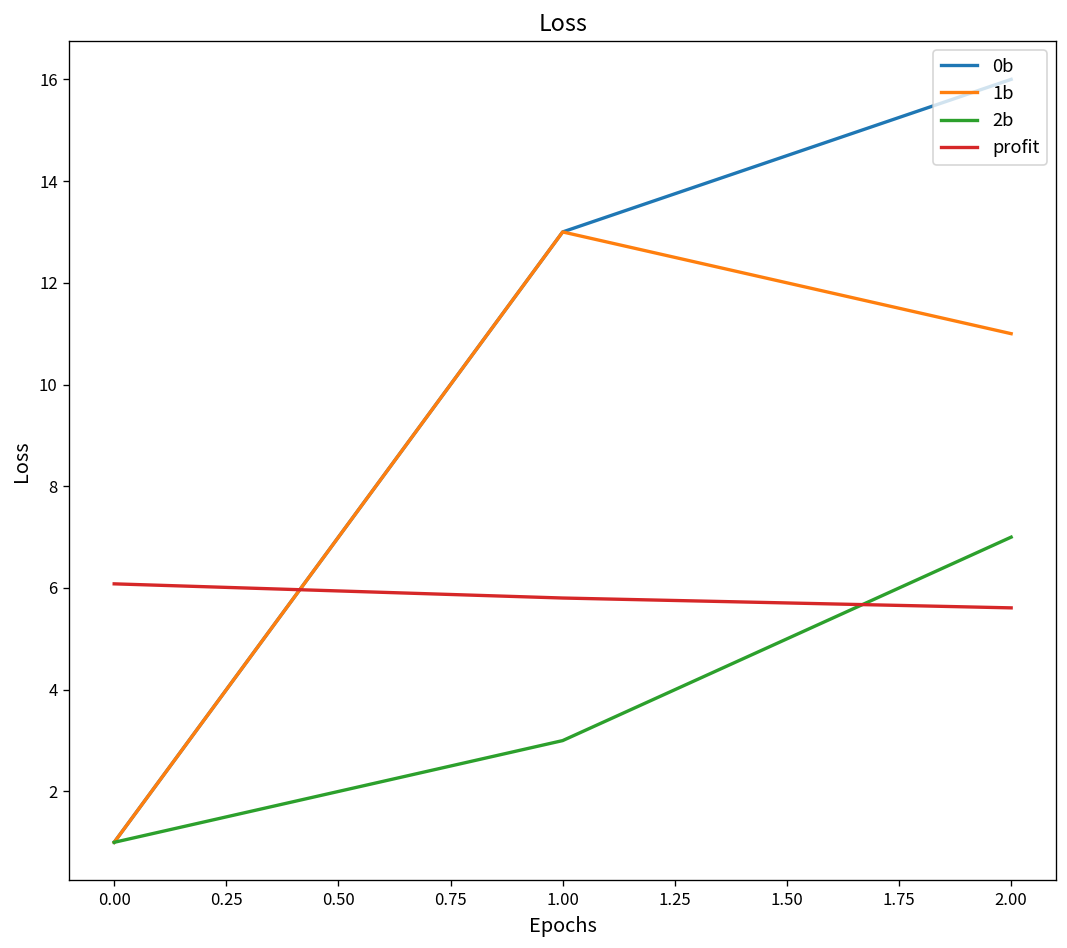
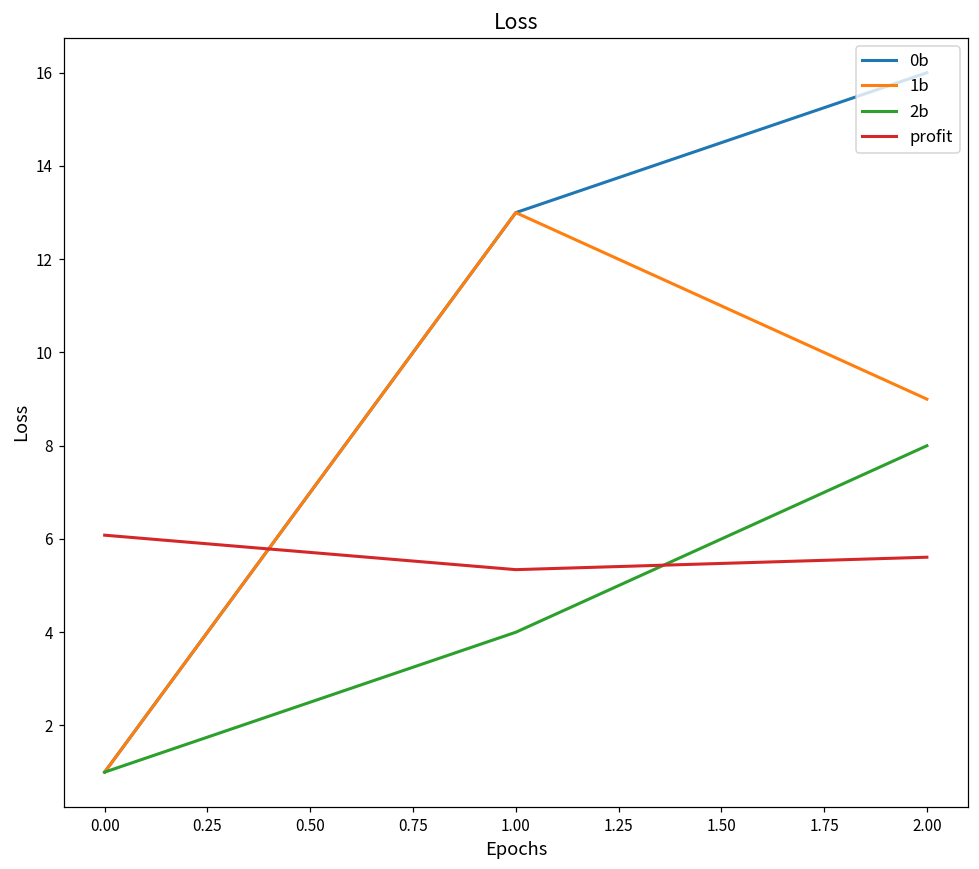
  {
    "1b": {
-     "2.00": 11
+     "2.00": 9
    },
    "2b": {
-     "1.00": 3,
-     "2.00": 7
+     "1.00": 4,
+     "2.00": 8
    },
    "profit": {
      "0.00": 6.1,
-     "1.00": 5.8,
+     "1.00": 5.3,
      "2.00": 5.6
    }
  }
